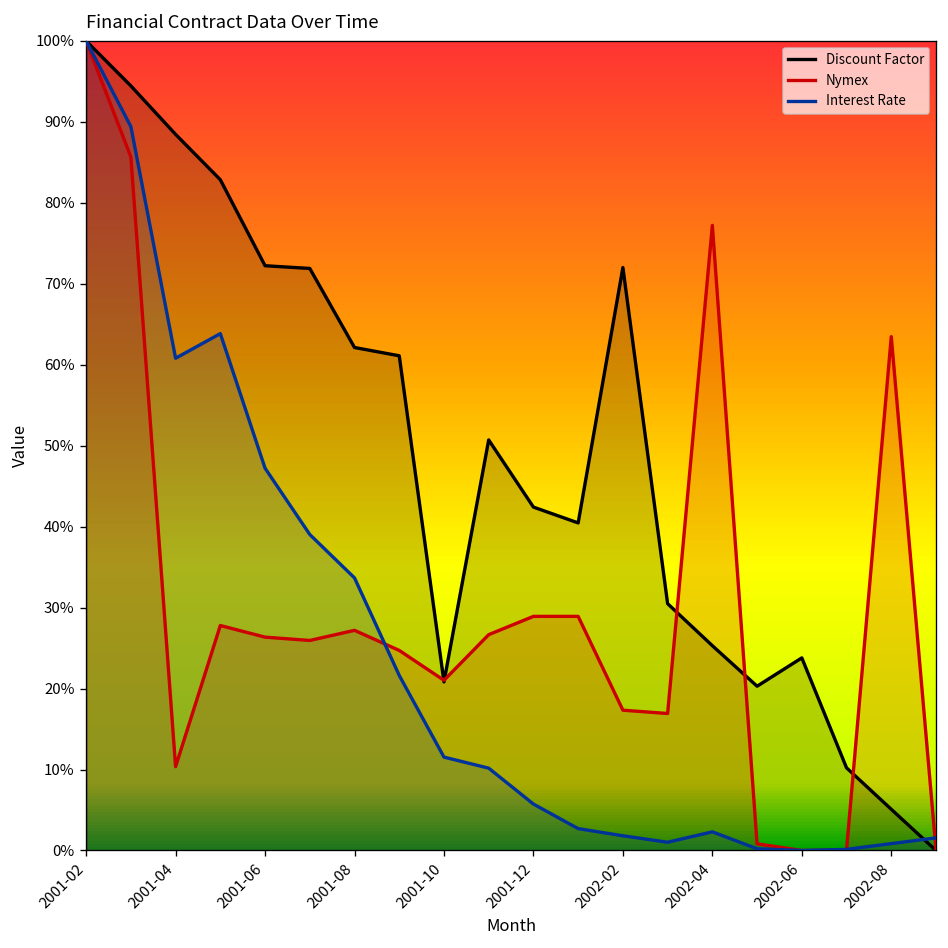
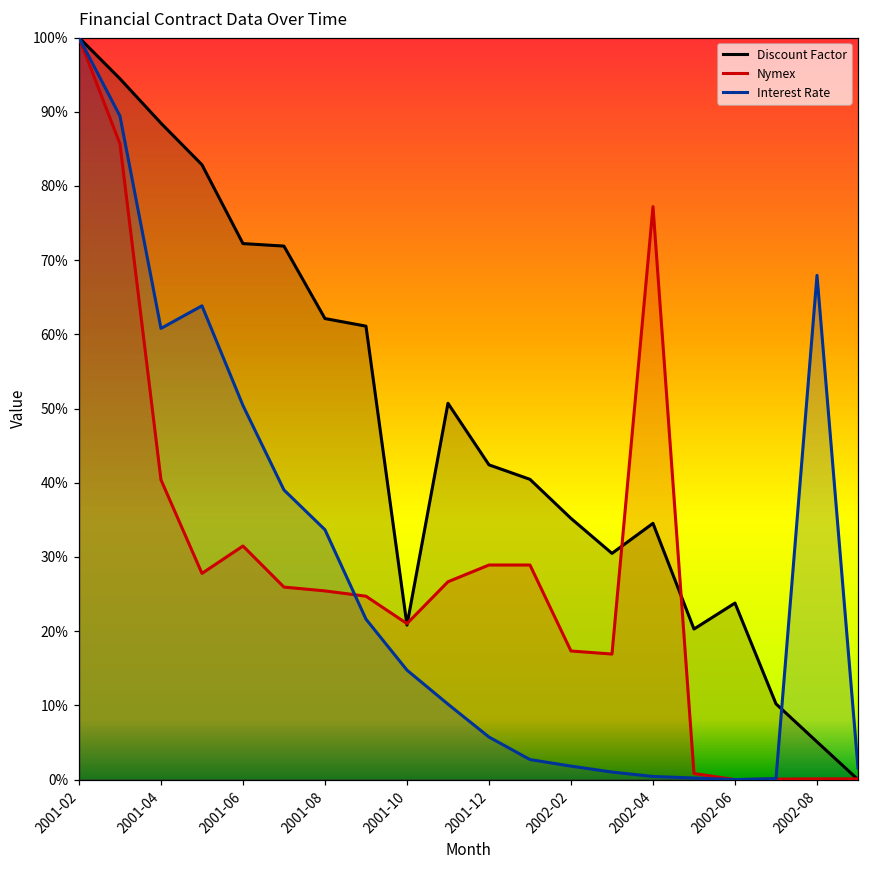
  {
    "Discount Factor": {
      "2001-04": "88%",
      "2001-06": "72%",
      "2001-08": "62%",
      "2001-12": "42%",
-     "2002-02": "72%",
-     "2002-04": "25%",
+     "2002-02": "35%",
+     "2002-04": "35%",
      "2002-06": "24%",
      "2002-08": "5%"
    },
    "Nymex": {
-     "2001-04": "10%",
-     "2001-06": "26%",
-     "2001-08": "27%",
+     "2001-04": "40%",
+     "2001-06": "31%",
+     "2001-08": "25%",
      "2001-12": "29%",
      "2002-02": "17%",
      "2002-04": "77%",
-     "2002-08": "63%"
+     "2002-08": "0%"
    },
    "Interest Rate": {
      "2001-04": "61%",
-     "2001-06": "47%",
+     "2001-06": "50%",
      "2001-08": "34%",
-     "2001-10": "12%",
+     "2001-10": "15%",
      "2001-12": "6%",
      "2002-02": "2%",
-     "2002-04": "2%",
-     "2002-08": "1%"
+     "2002-04": "0%",
+     "2002-08": "68%"
    }
  }
